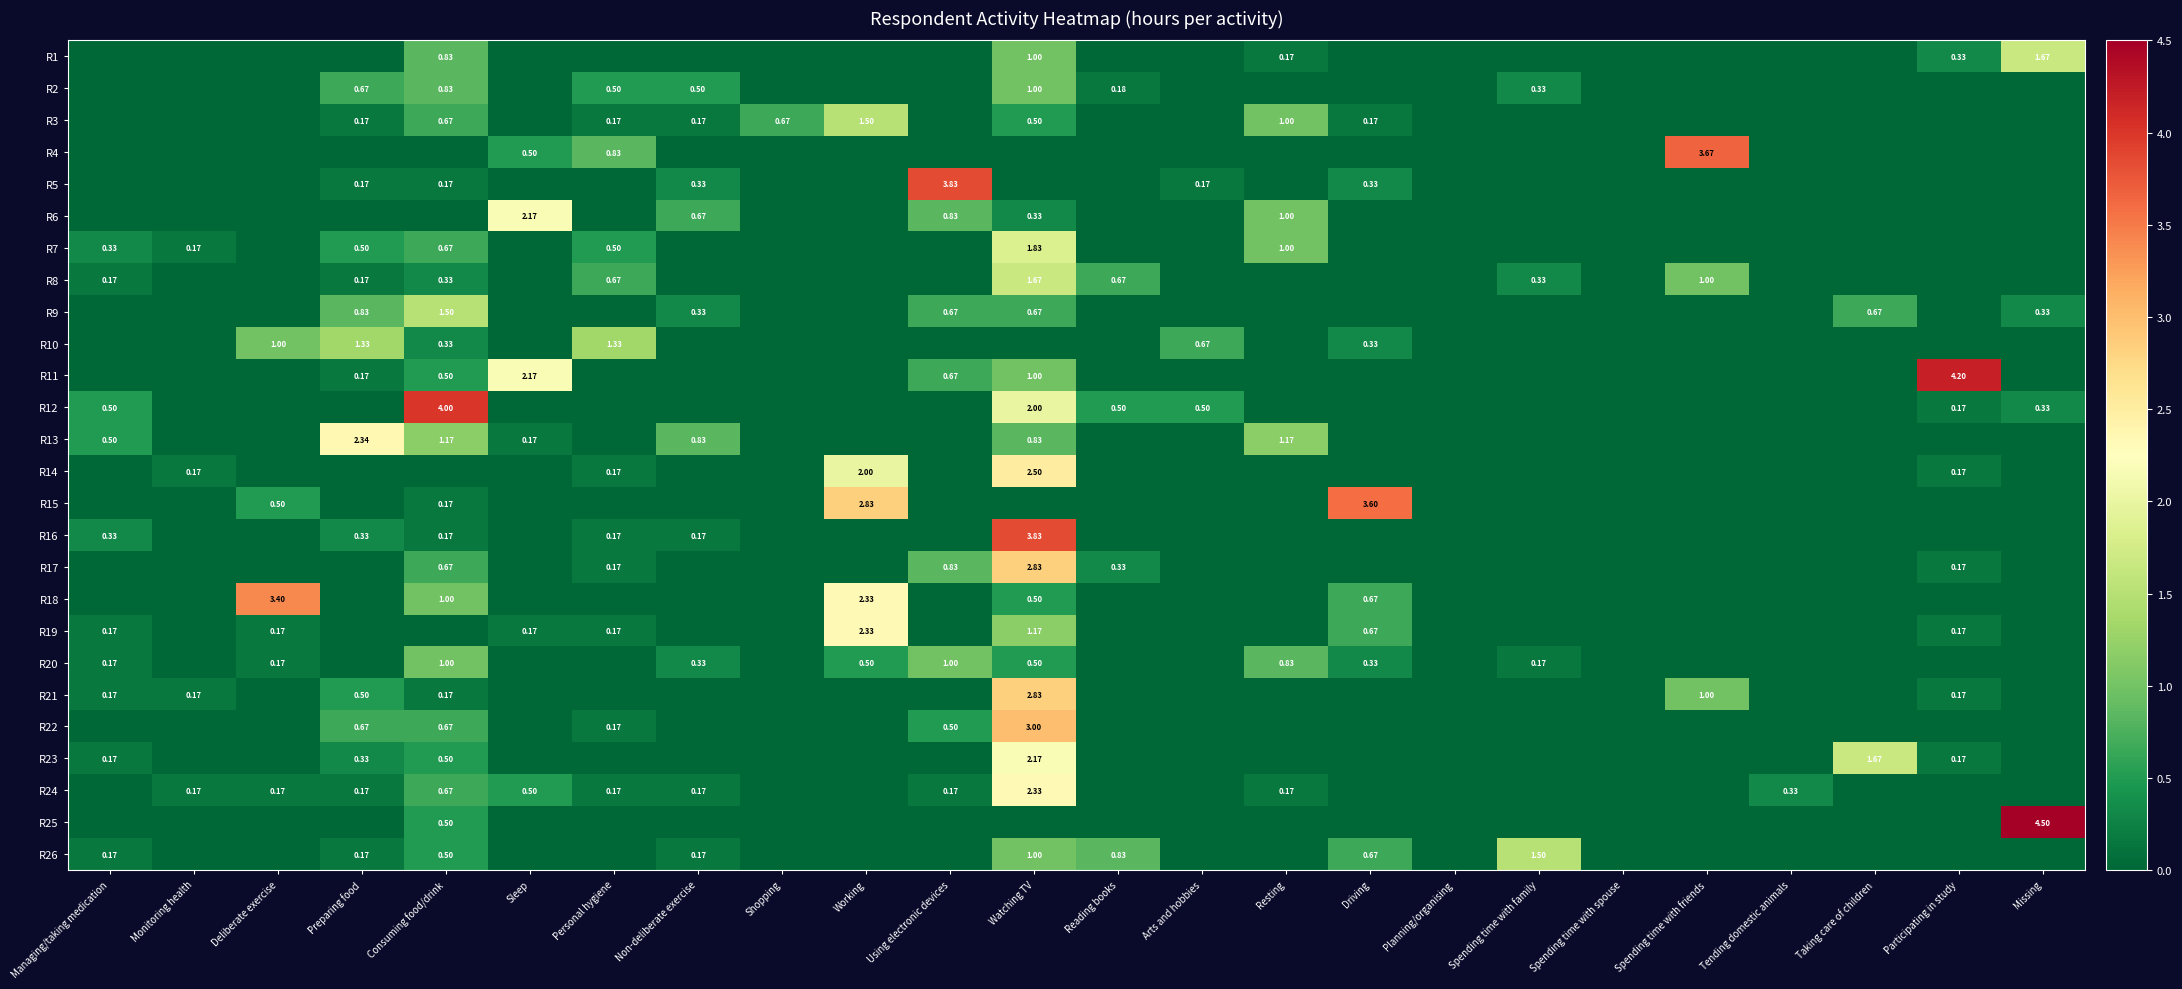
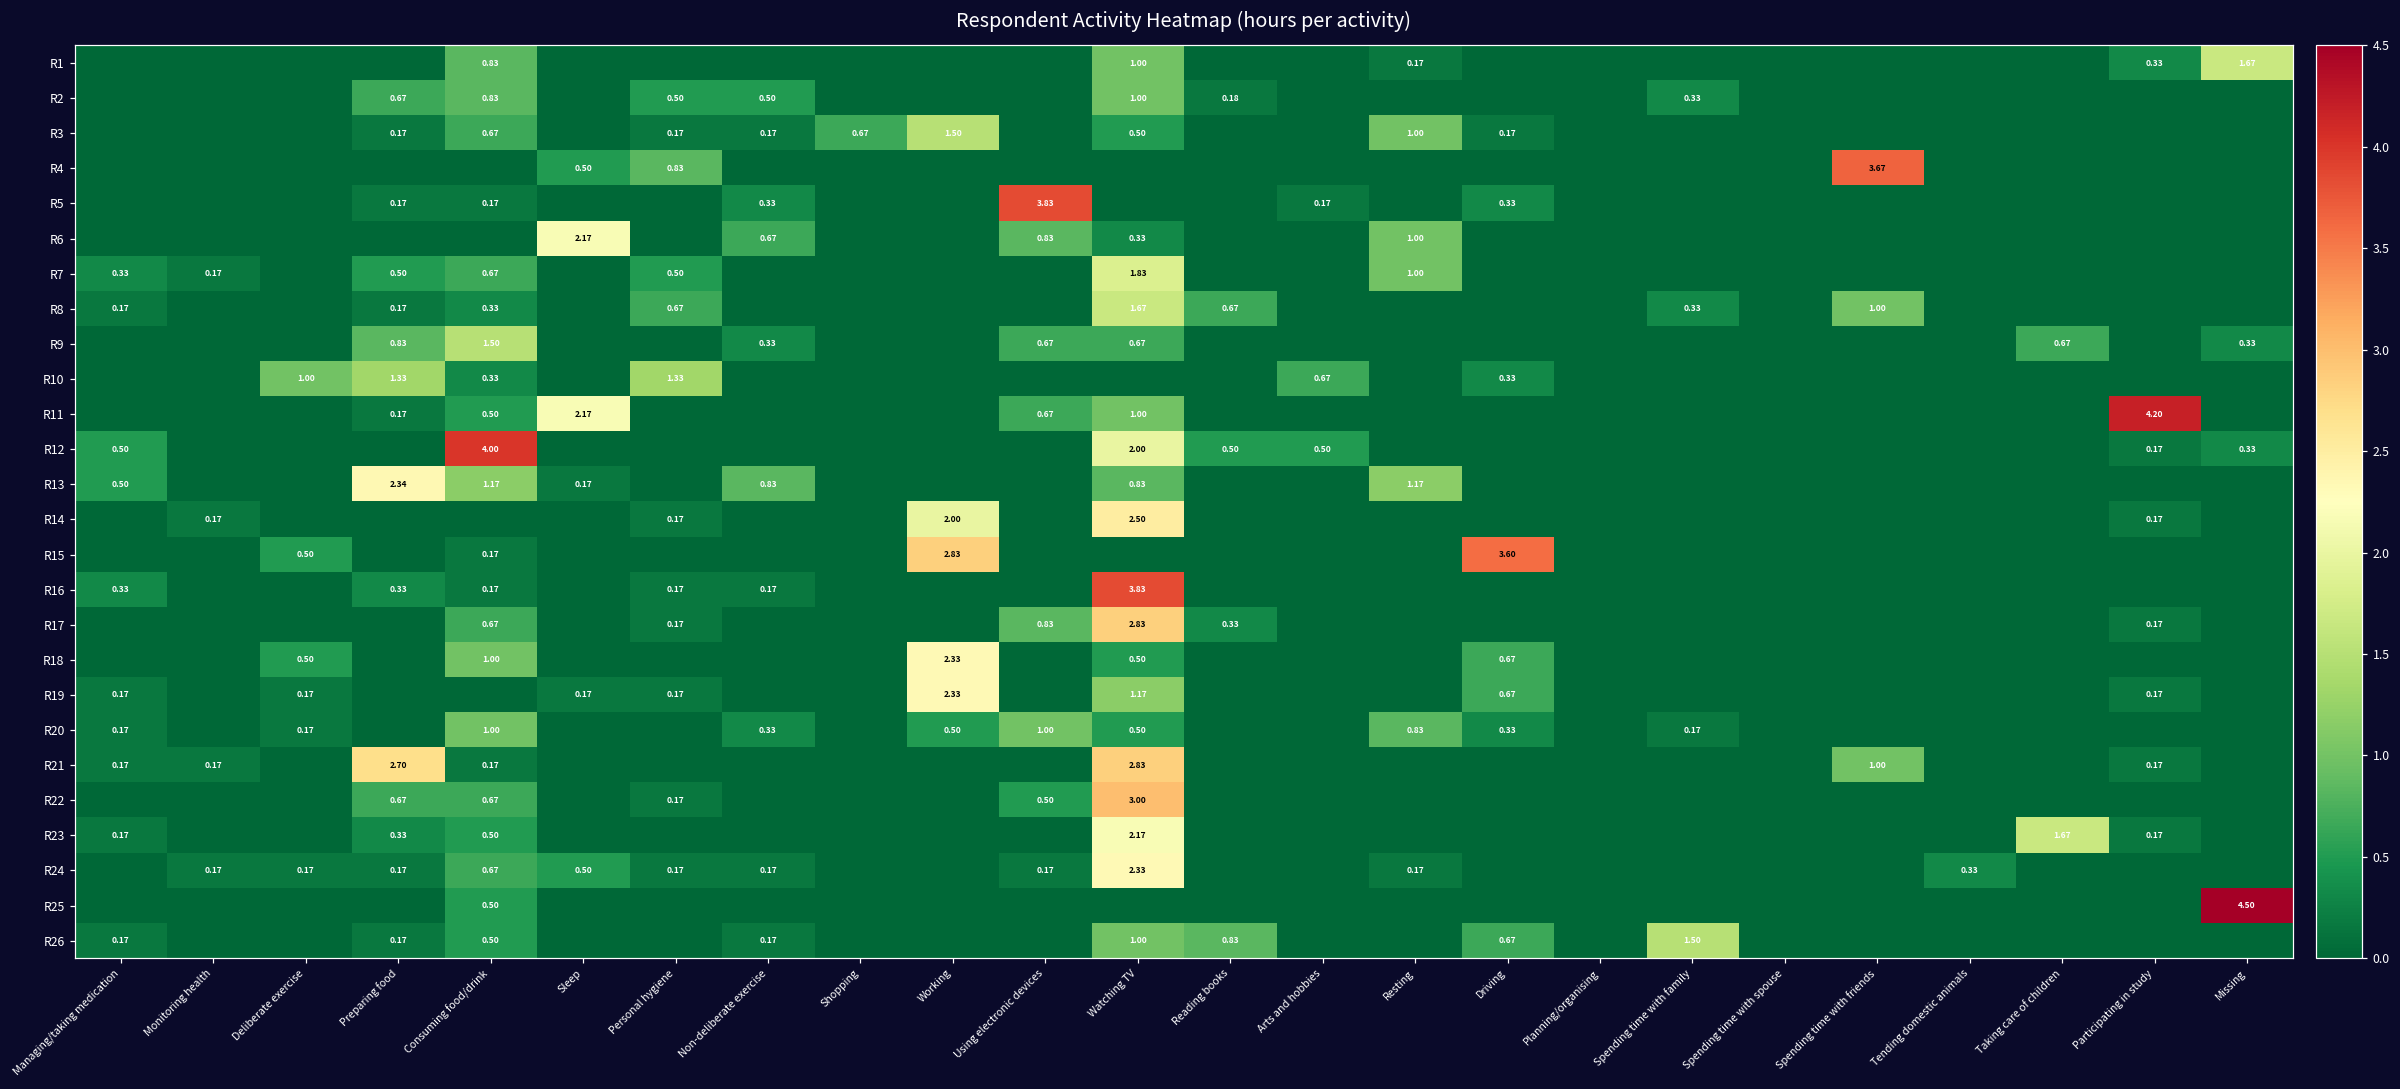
  {
    "R1": {
      "Consuming food/drink": 0.83,
      "Watching TV": 1.00,
      "Resting": 0.17,
      "Participating in study": 0.33,
      "Missing": 1.67
    },
    "R2": {
      "Preparing food": 0.67,
      "Consuming food/drink": 0.83,
      "Personal hygiene": 0.50,
      "Non-deliberate exercise": 0.50,
      "Watching TV": 1.00,
      "Reading books": 0.18,
      "Spending time with family": 0.33
    },
    "R3": {
      "Preparing food": 0.17,
      "Consuming food/drink": 0.67,
      "Personal hygiene": 0.17,
      "Non-deliberate exercise": 0.17,
      "Shopping": 0.67,
      "Working": 1.50,
      "Watching TV": 0.50,
      "Resting": 1.00,
      "Driving": 0.17
    },
    "R4": {
      "Sleep": 0.50,
      "Personal hygiene": 0.83,
      "Spending time with friends": 3.67
    },
    "R5": {
      "Preparing food": 0.17,
      "Consuming food/drink": 0.17,
      "Non-deliberate exercise": 0.33,
      "Using electronic devices": 3.83,
      "Arts and hobbies": 0.17,
      "Driving": 0.33
    },
    "R6": {
      "Sleep": 2.17,
      "Non-deliberate exercise": 0.67,
      "Using electronic devices": 0.83,
      "Watching TV": 0.33,
      "Resting": 1.00
    },
    "R7": {
      "Managing/taking medication": 0.33,
      "Monitoring health": 0.17,
      "Preparing food": 0.50,
      "Consuming food/drink": 0.67,
      "Personal hygiene": 0.50,
      "Watching TV": 1.83,
      "Resting": 1.00
    },
    "R8": {
      "Managing/taking medication": 0.17,
      "Preparing food": 0.17,
      "Consuming food/drink": 0.33,
      "Personal hygiene": 0.67,
      "Watching TV": 1.67,
      "Reading books": 0.67,
      "Spending time with family": 0.33,
      "Spending time with friends": 1.00
    },
    "R9": {
      "Preparing food": 0.83,
      "Consuming food/drink": 1.50,
      "Non-deliberate exercise": 0.33,
      "Using electronic devices": 0.67,
      "Watching TV": 0.67,
      "Taking care of children": 0.67,
      "Missing": 0.33
    },
    "R10": {
      "Deliberate exercise": 1.00,
      "Preparing food": 1.33,
      "Consuming food/drink": 0.33,
      "Personal hygiene": 1.33,
      "Arts and hobbies": 0.67,
      "Driving": 0.33
    },
    "R11": {
      "Preparing food": 0.17,
      "Consuming food/drink": 0.50,
      "Sleep": 2.17,
      "Using electronic devices": 0.67,
      "Watching TV": 1.00,
      "Participating in study": 4.20
    },
    "R12": {
      "Managing/taking medication": 0.50,
      "Consuming food/drink": 4.00,
      "Watching TV": 2.00,
      "Reading books": 0.50,
      "Arts and hobbies": 0.50,
      "Participating in study": 0.17,
      "Missing": 0.33
    },
    "R13": {
      "Managing/taking medication": 0.50,
      "Preparing food": 2.34,
      "Consuming food/drink": 1.17,
      "Sleep": 0.17,
      "Non-deliberate exercise": 0.83,
      "Watching TV": 0.83,
      "Resting": 1.17
    },
    "R14": {
      "Monitoring health": 0.17,
      "Personal hygiene": 0.17,
      "Working": 2.00,
      "Watching TV": 2.50,
      "Participating in study": 0.17
    },
    "R15": {
      "Deliberate exercise": 0.50,
      "Consuming food/drink": 0.17,
      "Working": 2.83,
      "Driving": 3.60
    },
    "R16": {
      "Managing/taking medication": 0.33,
      "Preparing food": 0.33,
      "Consuming food/drink": 0.17,
      "Personal hygiene": 0.17,
      "Non-deliberate exercise": 0.17,
      "Watching TV": 3.83
    },
    "R17": {
      "Consuming food/drink": 0.67,
      "Personal hygiene": 0.17,
      "Using electronic devices": 0.83,
      "Watching TV": 2.83,
      "Reading books": 0.33,
      "Participating in study": 0.17
    },
    "R18": {
-     "Deliberate exercise": 3.40,
+     "Deliberate exercise": 0.50,
      "Consuming food/drink": 1.00,
      "Working": 2.33,
      "Watching TV": 0.50,
      "Driving": 0.67
    },
    "R19": {
      "Managing/taking medication": 0.17,
      "Deliberate exercise": 0.17,
      "Sleep": 0.17,
      "Personal hygiene": 0.17,
      "Working": 2.33,
      "Watching TV": 1.17,
      "Driving": 0.67,
      "Participating in study": 0.17
    },
    "R20": {
      "Managing/taking medication": 0.17,
      "Deliberate exercise": 0.17,
      "Consuming food/drink": 1.00,
      "Non-deliberate exercise": 0.33,
      "Working": 0.50,
      "Using electronic devices": 1.00,
      "Watching TV": 0.50,
      "Resting": 0.83,
      "Driving": 0.33,
      "Spending time with family": 0.17
    },
    "R21": {
      "Managing/taking medication": 0.17,
      "Monitoring health": 0.17,
-     "Preparing food": 0.50,
+     "Preparing food": 2.70,
      "Consuming food/drink": 0.17,
      "Watching TV": 2.83,
      "Spending time with friends": 1.00,
      "Participating in study": 0.17
    },
    "R22": {
      "Preparing food": 0.67,
      "Consuming food/drink": 0.67,
      "Personal hygiene": 0.17,
      "Using electronic devices": 0.50,
      "Watching TV": 3.00
    },
    "R23": {
      "Managing/taking medication": 0.17,
      "Preparing food": 0.33,
      "Consuming food/drink": 0.50,
      "Watching TV": 2.17,
      "Taking care of children": 1.67,
      "Participating in study": 0.17
    },
    "R24": {
      "Monitoring health": 0.17,
      "Deliberate exercise": 0.17,
      "Preparing food": 0.17,
      "Consuming food/drink": 0.67,
      "Sleep": 0.50,
      "Personal hygiene": 0.17,
      "Non-deliberate exercise": 0.17,
      "Using electronic devices": 0.17,
      "Watching TV": 2.33,
      "Resting": 0.17,
      "Tending domestic animals": 0.33
    },
    "R25": {
      "Consuming food/drink": 0.50,
      "Missing": 4.50
    },
    "R26": {
      "Managing/taking medication": 0.17,
      "Preparing food": 0.17,
      "Consuming food/drink": 0.50,
      "Non-deliberate exercise": 0.17,
      "Watching TV": 1.00,
      "Reading books": 0.83,
      "Driving": 0.67,
      "Spending time with family": 1.50
    }
  }
